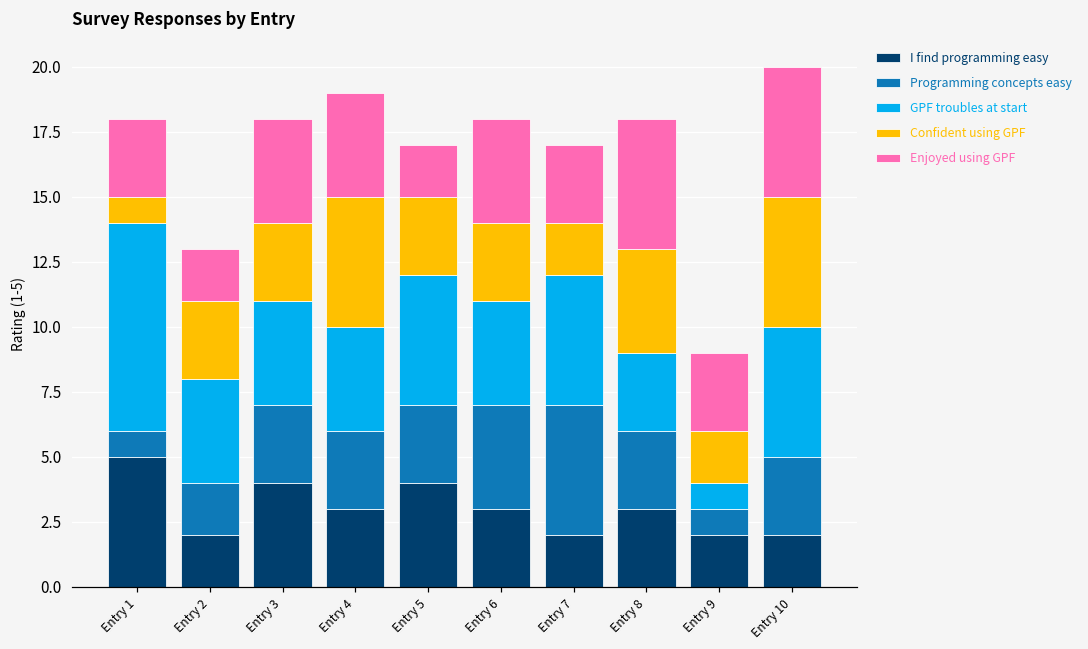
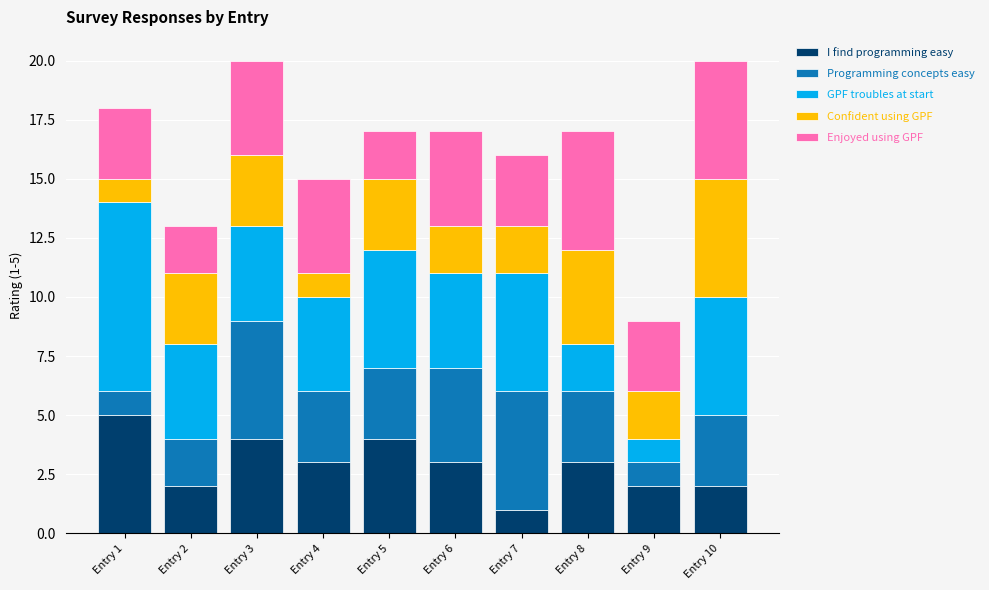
  {
    "I find programming easy": {
      "Entry 1": 5,
      "Entry 2": 2,
      "Entry 3": 4,
      "Entry 4": 3,
      "Entry 5": 4,
      "Entry 6": 3,
-     "Entry 7": 2,
+     "Entry 7": 1,
      "Entry 8": 3,
      "Entry 9": 2,
      "Entry 10": 2
    },
    "Programming concepts easy": {
      "Entry 1": 1,
      "Entry 2": 2,
-     "Entry 3": 3,
+     "Entry 3": 5,
      "Entry 4": 3,
      "Entry 5": 3,
      "Entry 6": 4,
      "Entry 7": 5,
      "Entry 8": 3,
      "Entry 9": 1,
      "Entry 10": 3
    },
    "GPF troubles at start": {
      "Entry 1": 8,
      "Entry 2": 4,
      "Entry 3": 4,
      "Entry 4": 4,
      "Entry 5": 5,
      "Entry 6": 4,
      "Entry 7": 5,
-     "Entry 8": 3,
+     "Entry 8": 2,
      "Entry 9": 1,
      "Entry 10": 5
    },
    "Confident using GPF": {
      "Entry 1": 1,
      "Entry 2": 3,
      "Entry 3": 3,
-     "Entry 4": 5,
+     "Entry 4": 1,
      "Entry 5": 3,
-     "Entry 6": 3,
+     "Entry 6": 2,
      "Entry 7": 2,
      "Entry 8": 4,
      "Entry 9": 2,
      "Entry 10": 5
    },
    "Enjoyed using GPF": {
      "Entry 1": 3,
      "Entry 2": 2,
      "Entry 3": 4,
      "Entry 4": 4,
      "Entry 5": 2,
      "Entry 6": 4,
      "Entry 7": 3,
      "Entry 8": 5,
      "Entry 9": 3,
      "Entry 10": 5
    }
  }
